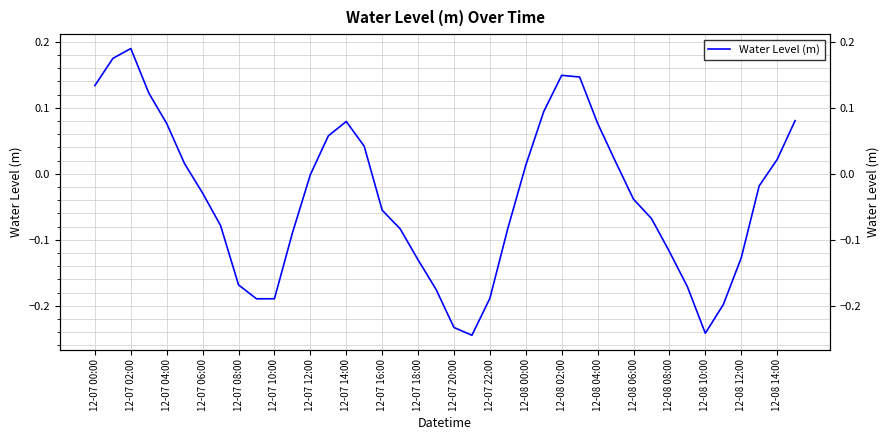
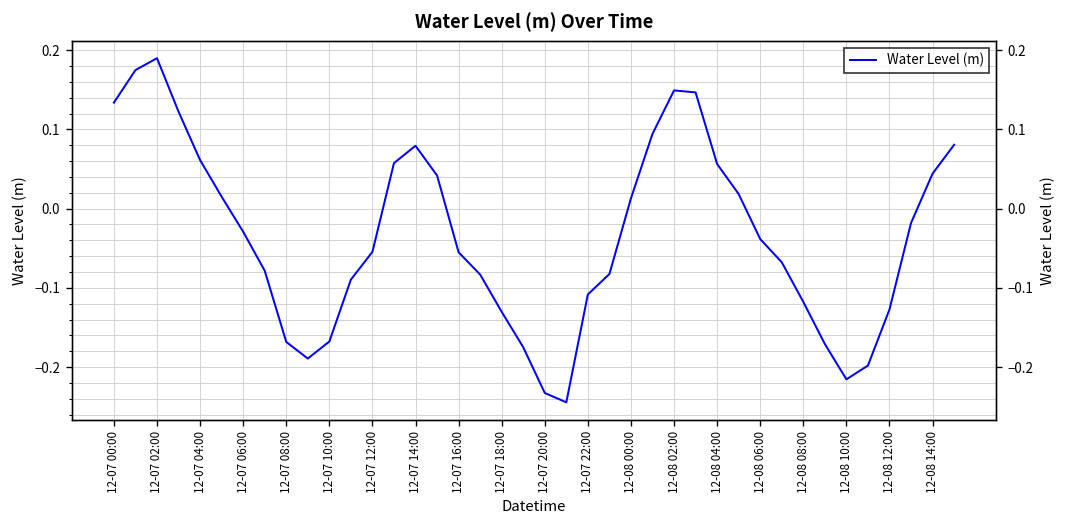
  {
    "12-07 00:00": 0.13,
    "12-07 02:00": 0.19,
-   "12-07 04:00": 0.08,
+   "12-07 04:00": 0.06,
    "12-07 06:00": -0.03,
    "12-07 08:00": -0.17,
-   "12-07 10:00": -0.19,
-   "12-07 12:00": 0.00,
+   "12-07 10:00": -0.17,
+   "12-07 12:00": -0.05,
    "12-07 14:00": 0.08,
    "12-07 16:00": -0.06,
    "12-07 18:00": -0.13,
    "12-07 20:00": -0.23,
-   "12-07 22:00": -0.19,
+   "12-07 22:00": -0.11,
    "12-08 00:00": 0.01,
    "12-08 02:00": 0.15,
-   "12-08 04:00": 0.08,
+   "12-08 04:00": 0.06,
    "12-08 06:00": -0.04,
    "12-08 08:00": -0.12,
-   "12-08 10:00": -0.24,
+   "12-08 10:00": -0.22,
    "12-08 12:00": -0.13,
-   "12-08 14:00": 0.02
+   "12-08 14:00": 0.04
  }
